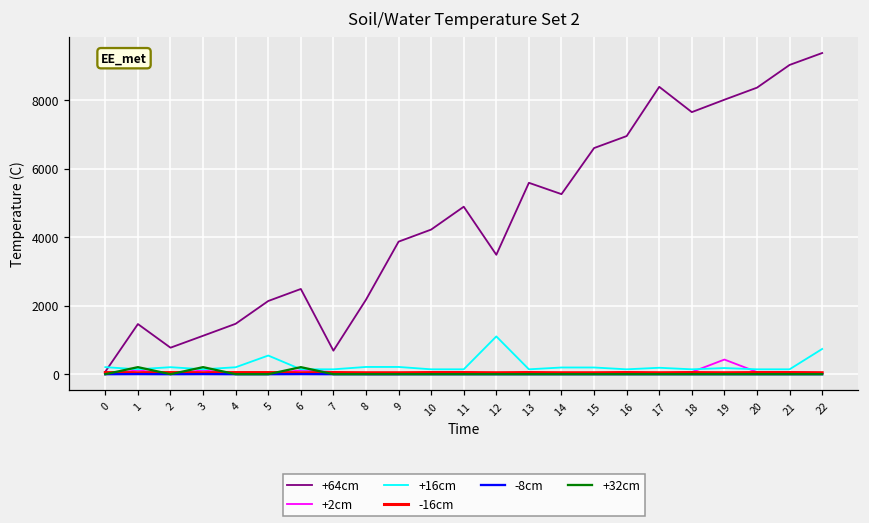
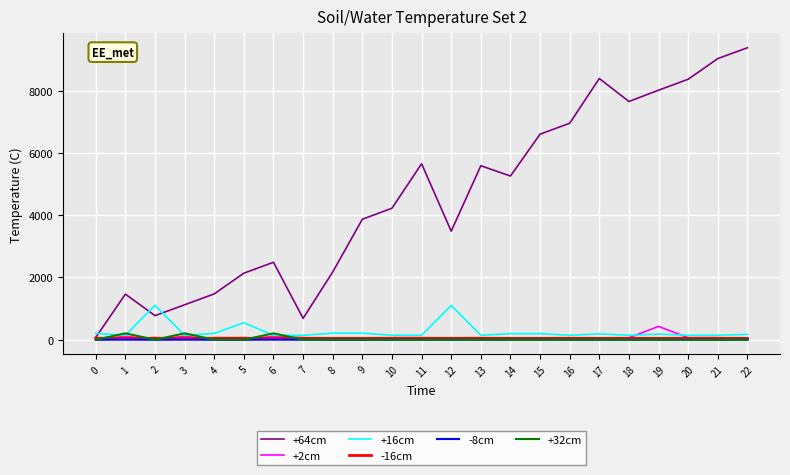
  {
    "+64cm": {
      "1": 1500,
      "2": 800,
      "3": 1100,
      "4": 1500,
      "5": 2100,
      "6": 2500,
      "7": 700,
      "8": 2200,
      "9": 3900,
      "10": 4200,
-     "11": 4900,
+     "11": 5700,
      "12": 3500,
      "13": 5600,
      "14": 5300,
      "15": 6600,
      "16": 7000,
      "17": 8400,
      "18": 7700,
      "19": 8000,
      "20": 8400,
      "21": 9000,
      "22": 9400
    },
    "+2cm": {
      "19": 400
    },
    "+16cm": {
      "0": 200,
-     "2": 200,
+     "2": 1100,
      "4": 200,
      "5": 500,
      "8": 200,
      "9": 200,
      "12": 1100,
      "14": 200,
      "15": 200,
      "17": 200,
      "19": 200,
-     "22": 700
+     "22": 200
    }
  }
